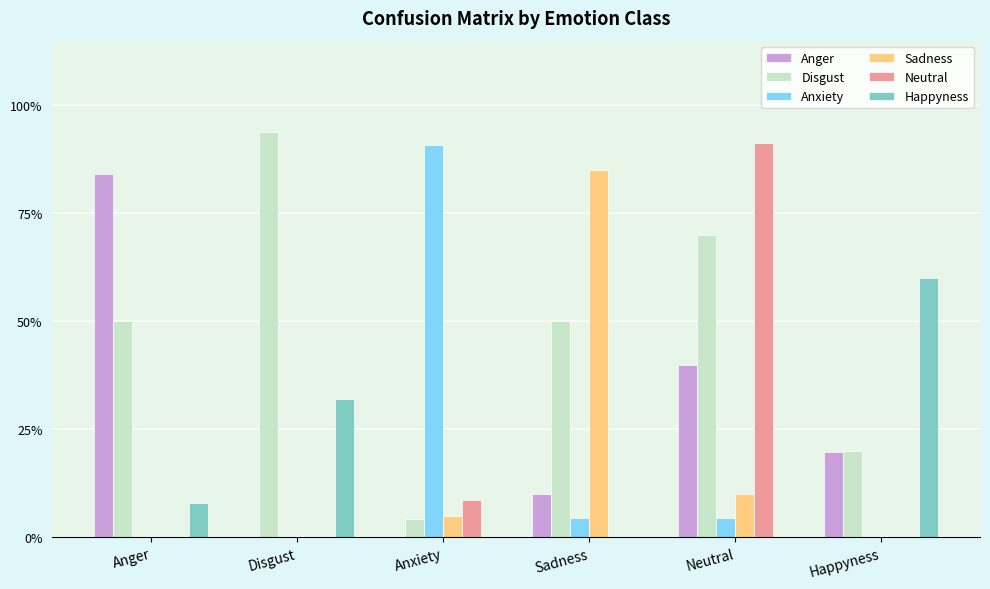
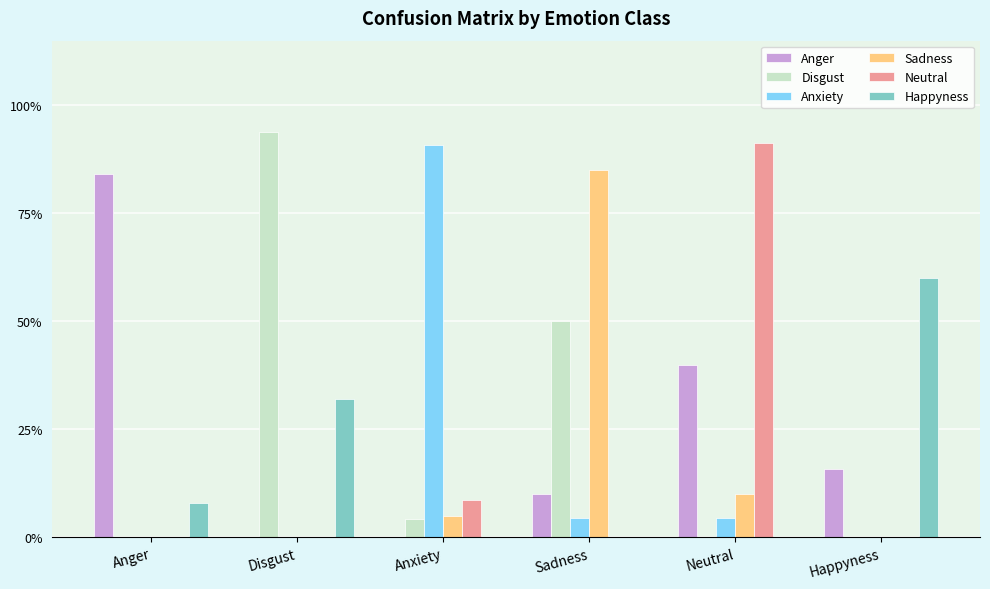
  {
    "Anger": {
      "Anger": "84%",
      "Disgust": "0%",
      "Anxiety": "0%",
      "Sadness": "10%",
      "Neutral": "40%",
-     "Happyness": "20%"
+     "Happyness": "16%"
    },
    "Disgust": {
-     "Anger": "50%",
+     "Anger": "0%",
      "Disgust": "94%",
      "Anxiety": "4%",
      "Sadness": "50%",
-     "Neutral": "70%",
-     "Happyness": "20%"
+     "Neutral": "0%",
+     "Happyness": "0%"
    }
  }
